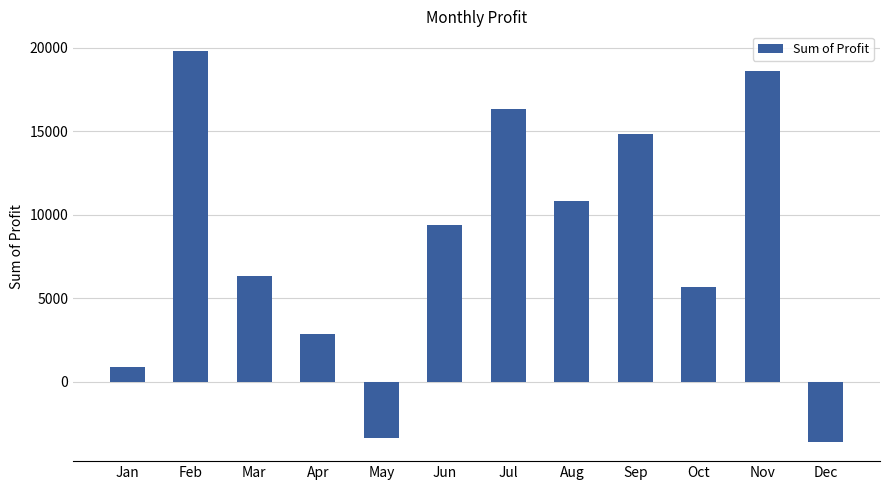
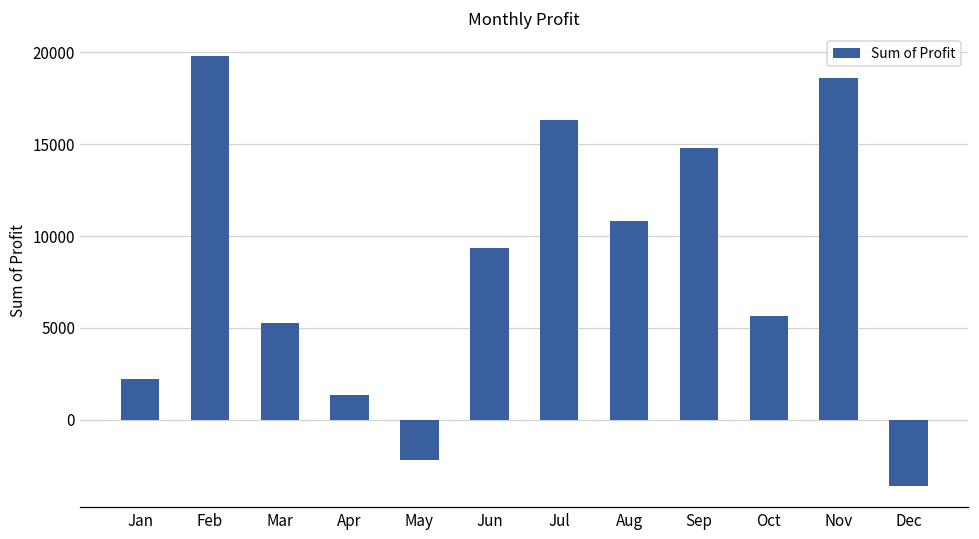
  {
-   "Jan": 900,
+   "Jan": 2200,
    "Feb": 19800,
-   "Mar": 6300,
-   "Apr": 2800,
-   "May": -3400,
+   "Mar": 5200,
+   "Apr": 1400,
+   "May": -2200,
    "Jun": 9400,
    "Jul": 16300,
    "Aug": 10800,
    "Sep": 14800,
    "Oct": 5700,
    "Nov": 18600,
    "Dec": -3600
  }
